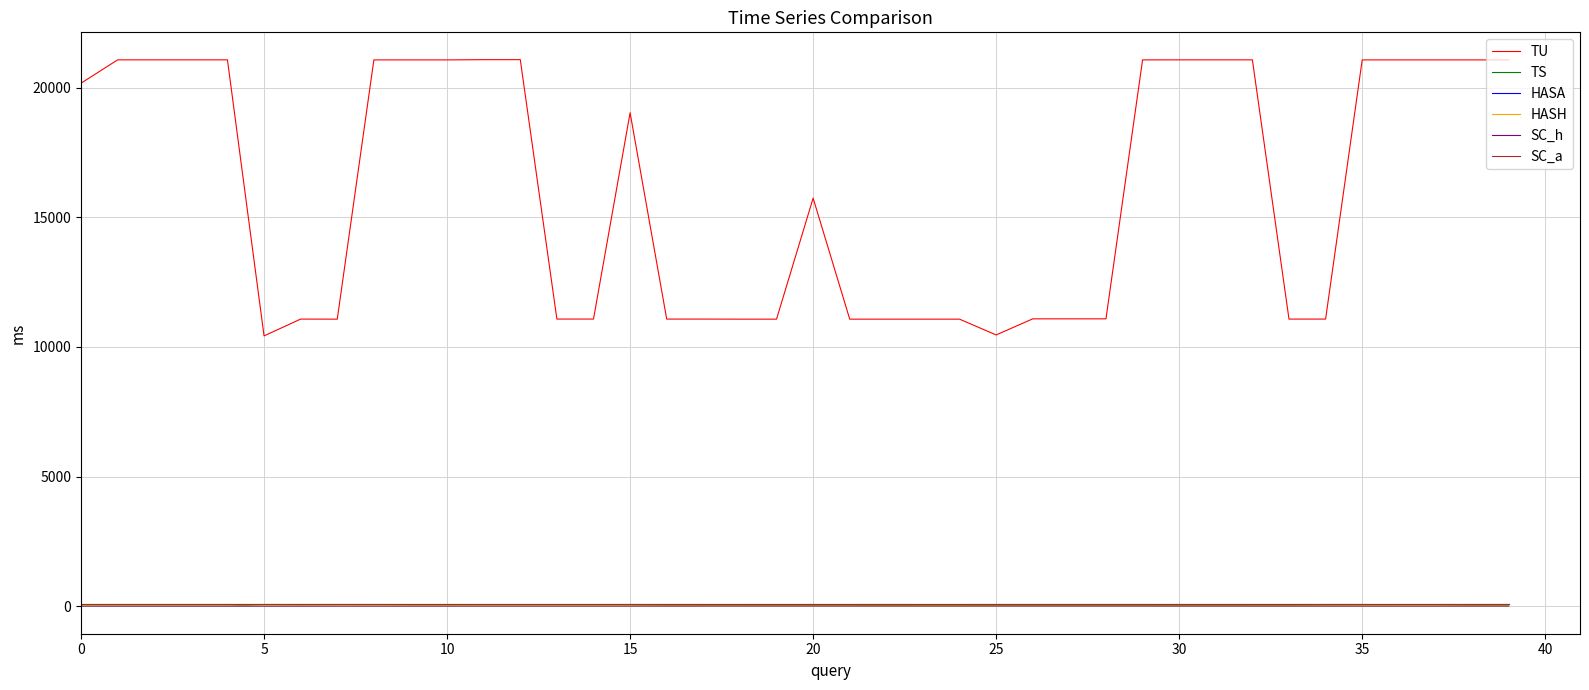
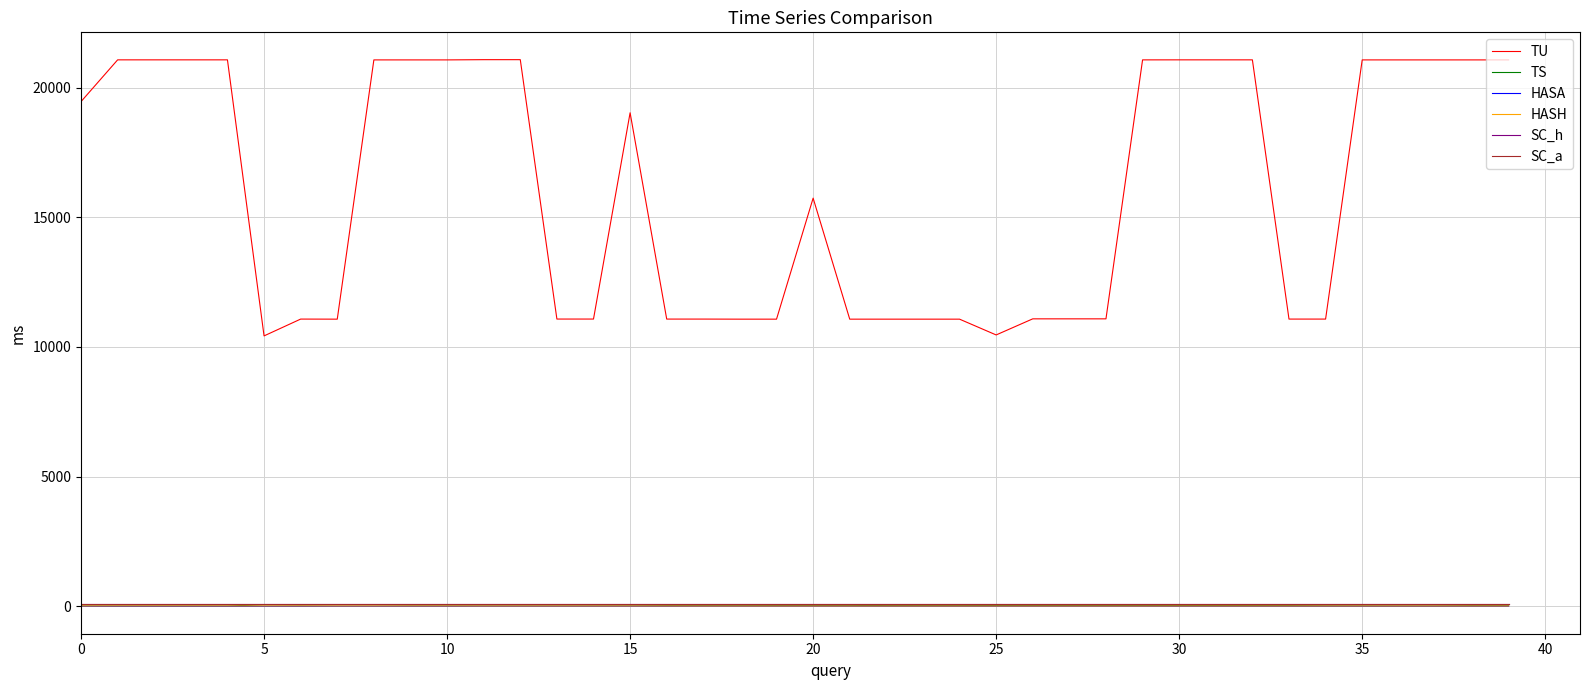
  {
    "TU": {
-     "0": 20200,
+     "0": 19500,
      "5": 10400,
      "10": 21100,
      "15": 19000,
      "20": 15700,
      "25": 10500,
      "30": 21100,
      "35": 21100
    }
  }
